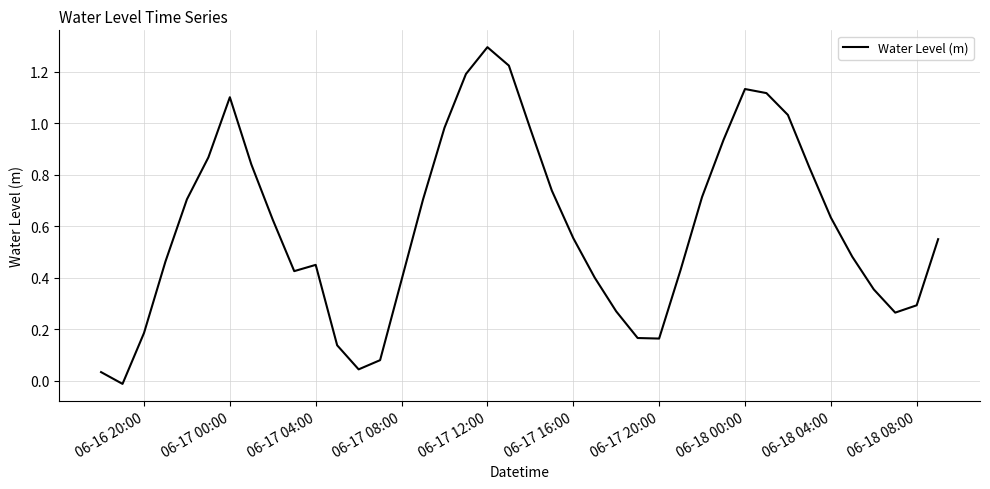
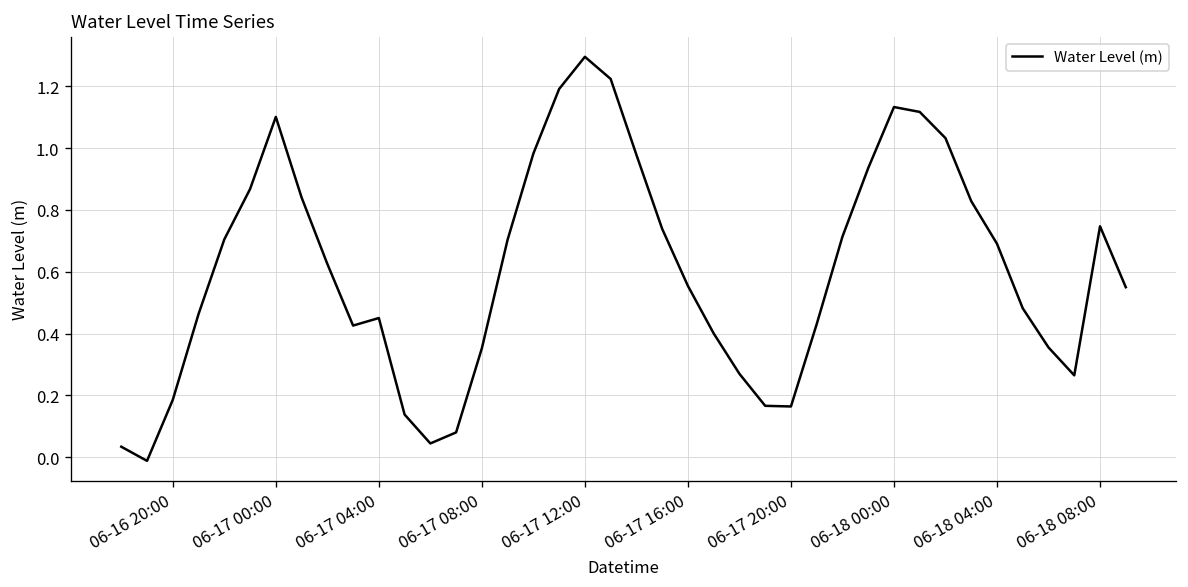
  {
    "06-16 20:00": 0.19,
    "06-17 00:00": 1.10,
    "06-17 04:00": 0.45,
-   "06-17 08:00": 0.39,
+   "06-17 08:00": 0.35,
    "06-17 12:00": 1.30,
    "06-17 16:00": 0.55,
    "06-17 20:00": 0.16,
    "06-18 00:00": 1.13,
-   "06-18 04:00": 0.63,
-   "06-18 08:00": 0.29
+   "06-18 04:00": 0.69,
+   "06-18 08:00": 0.75
  }
